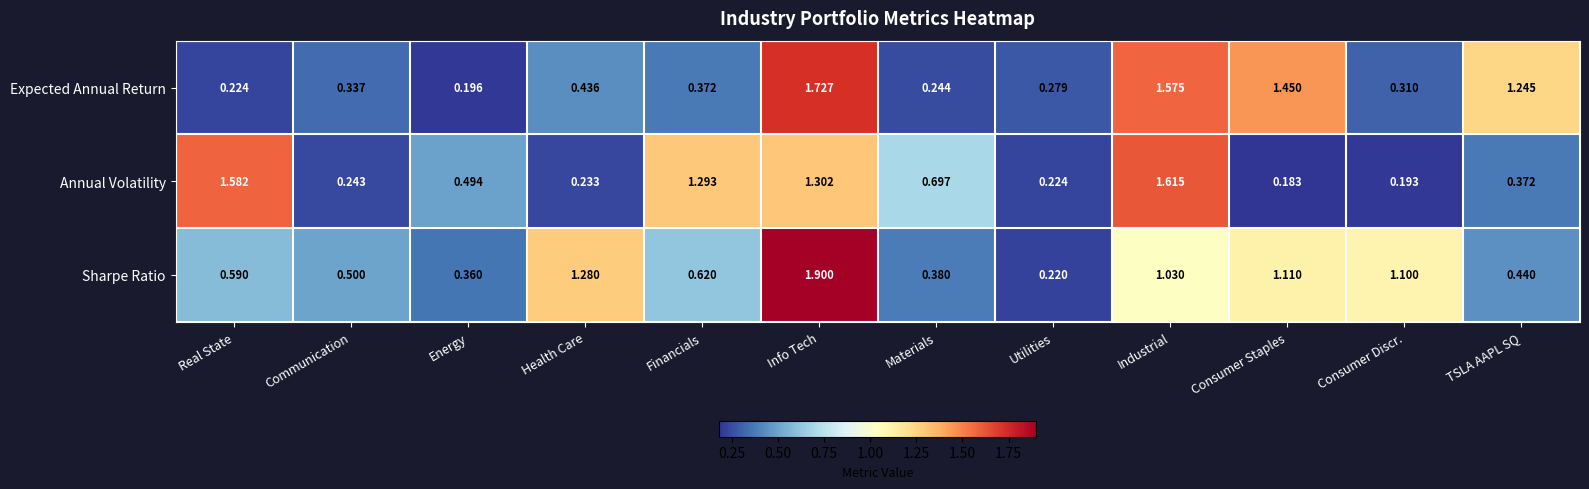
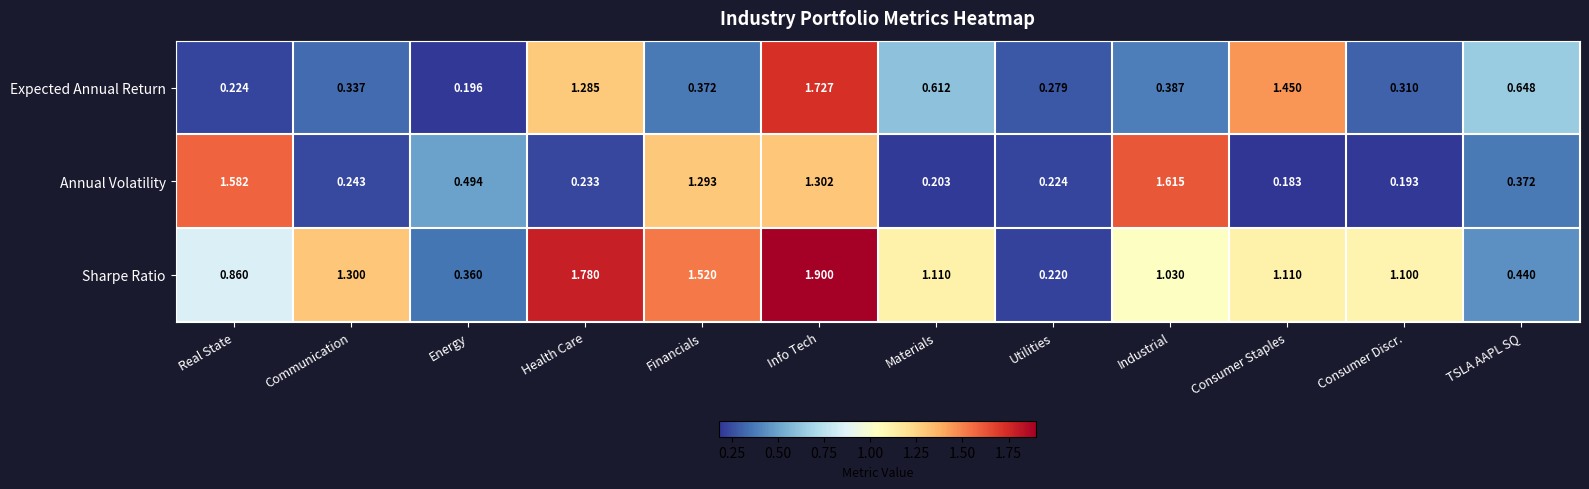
  {
    "Expected Annual Return": {
      "Real State": 0.224,
      "Communication": 0.337,
      "Energy": 0.196,
-     "Health Care": 0.436,
+     "Health Care": 1.285,
      "Financials": 0.372,
      "Info Tech": 1.727,
-     "Materials": 0.244,
+     "Materials": 0.612,
      "Utilities": 0.279,
-     "Industrial": 1.575,
+     "Industrial": 0.387,
      "Consumer Staples": 1.450,
      "Consumer Discr.": 0.310,
-     "TSLA AAPL SQ": 1.245
+     "TSLA AAPL SQ": 0.648
    },
    "Annual Volatility": {
      "Real State": 1.582,
      "Communication": 0.243,
      "Energy": 0.494,
      "Health Care": 0.233,
      "Financials": 1.293,
      "Info Tech": 1.302,
-     "Materials": 0.697,
+     "Materials": 0.203,
      "Utilities": 0.224,
      "Industrial": 1.615,
      "Consumer Staples": 0.183,
      "Consumer Discr.": 0.193,
      "TSLA AAPL SQ": 0.372
    },
    "Sharpe Ratio": {
-     "Real State": 0.590,
-     "Communication": 0.500,
+     "Real State": 0.860,
+     "Communication": 1.300,
      "Energy": 0.360,
-     "Health Care": 1.280,
-     "Financials": 0.620,
+     "Health Care": 1.780,
+     "Financials": 1.520,
      "Info Tech": 1.900,
-     "Materials": 0.380,
+     "Materials": 1.110,
      "Utilities": 0.220,
      "Industrial": 1.030,
      "Consumer Staples": 1.110,
      "Consumer Discr.": 1.100,
      "TSLA AAPL SQ": 0.440
    }
  }
